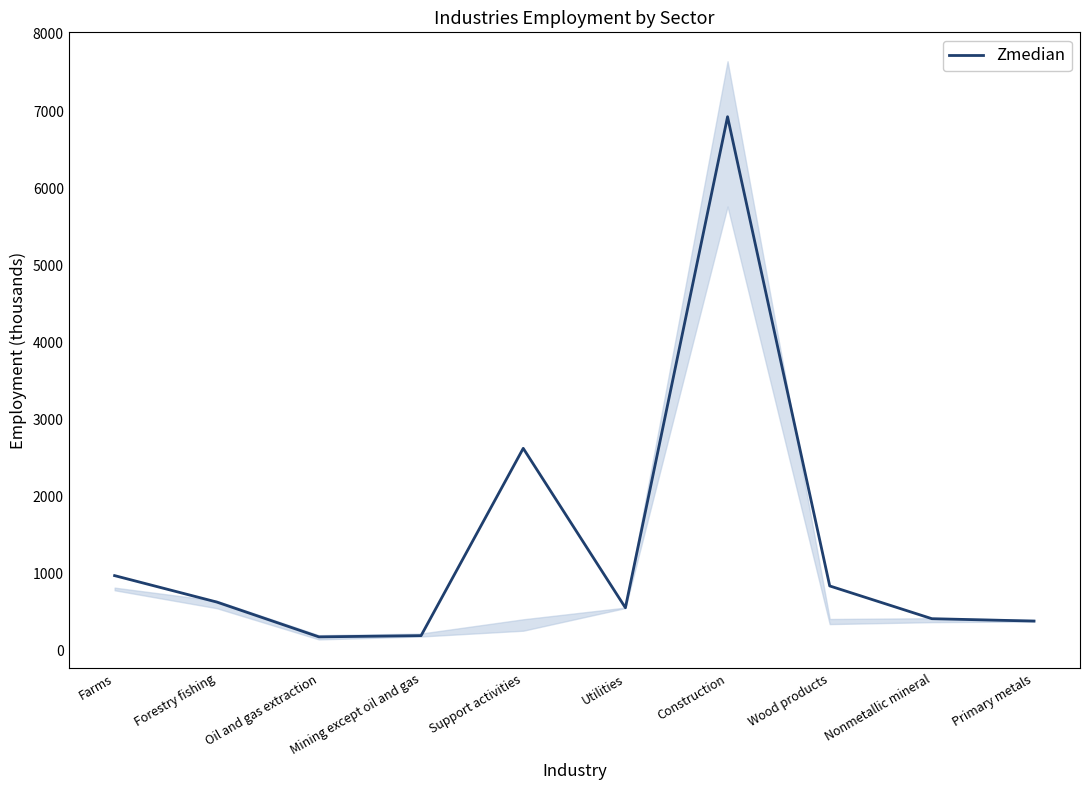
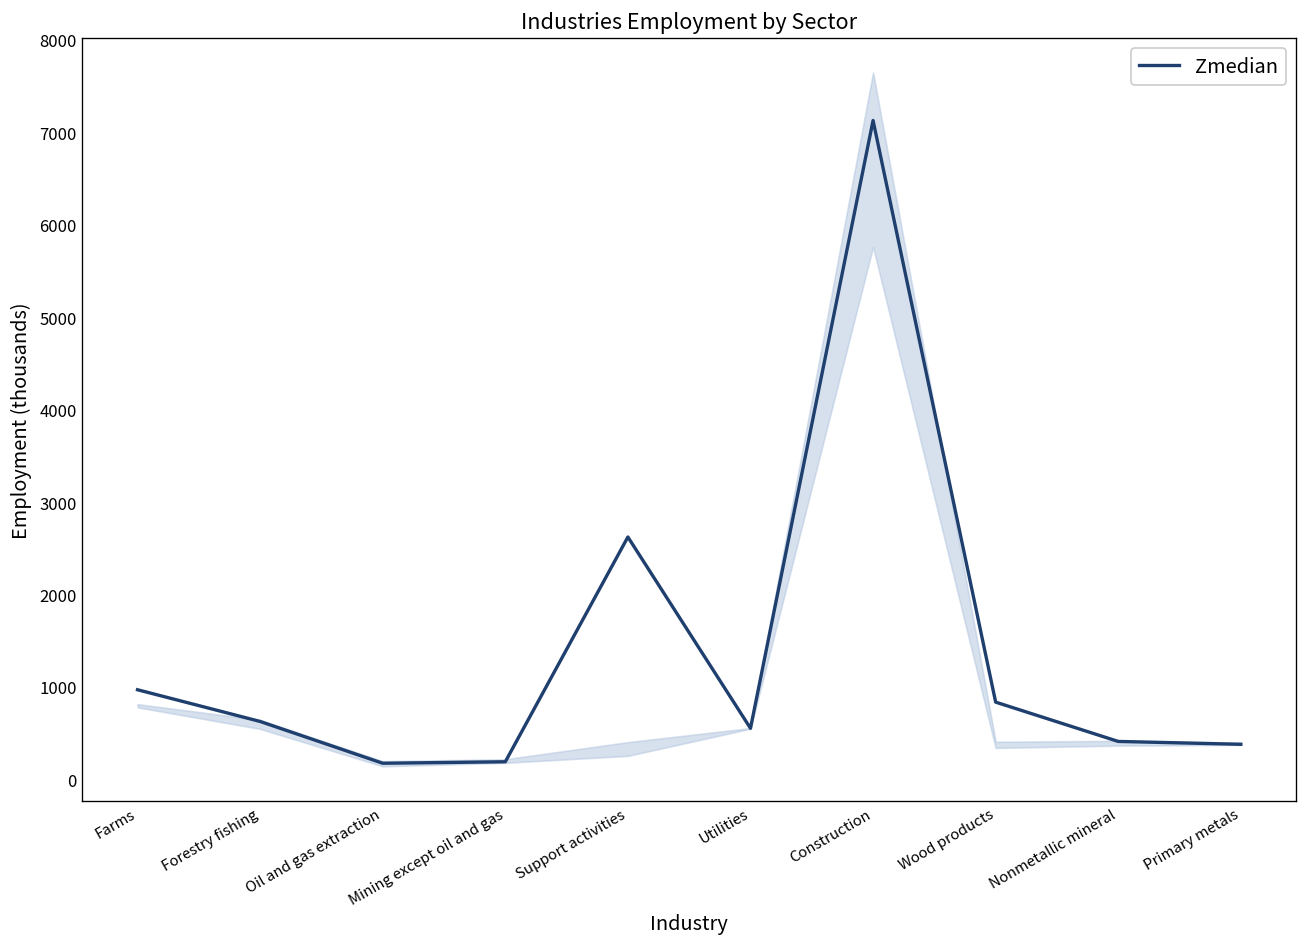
  {
    "Zmedian": {
      "Farms": 1000,
      "Support activities": 2600,
-     "Construction": 6900,
+     "Construction": 7100,
      "Wood products": 800
    }
  }
